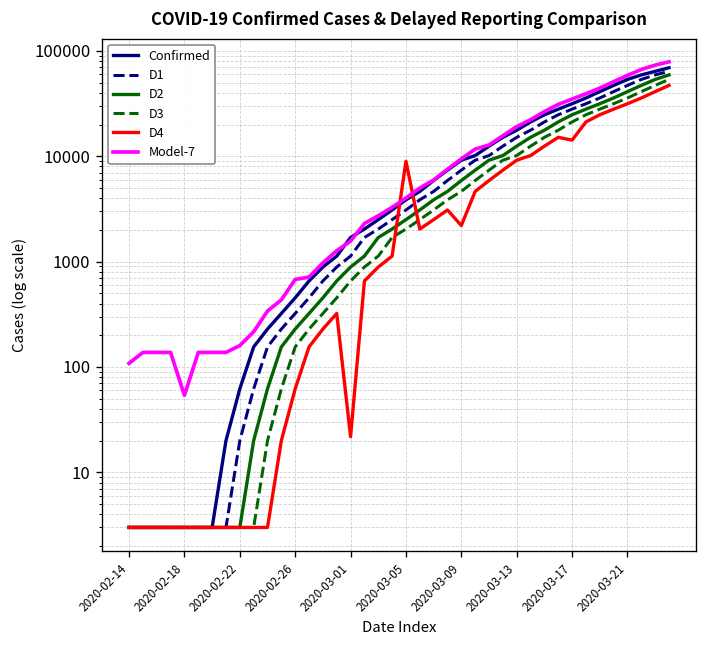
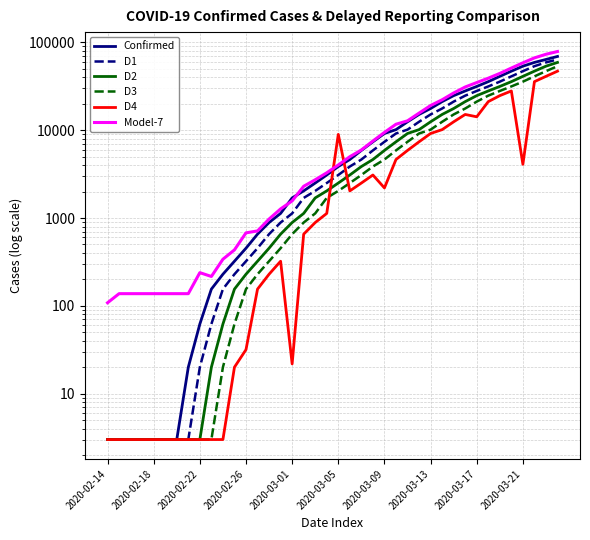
  {
    "D4": {
-     "2020-02-26": 60,
+     "2020-02-26": 32,
      "2020-03-01": 22,
      "2020-03-05": 9000,
      "2020-03-09": 2200,
      "2020-03-13": 9000,
      "2020-03-17": 14000,
-     "2020-03-21": 32000
+     "2020-03-21": 4000
    },
    "Model-7": {
      "2020-02-14": 110,
-     "2020-02-18": 50,
-     "2020-02-22": 160,
+     "2020-02-18": 140,
+     "2020-02-22": 240,
      "2020-02-26": 700,
      "2020-03-01": 1600,
      "2020-03-13": 19000,
      "2020-03-17": 35000,
      "2020-03-21": 60000
    }
  }
